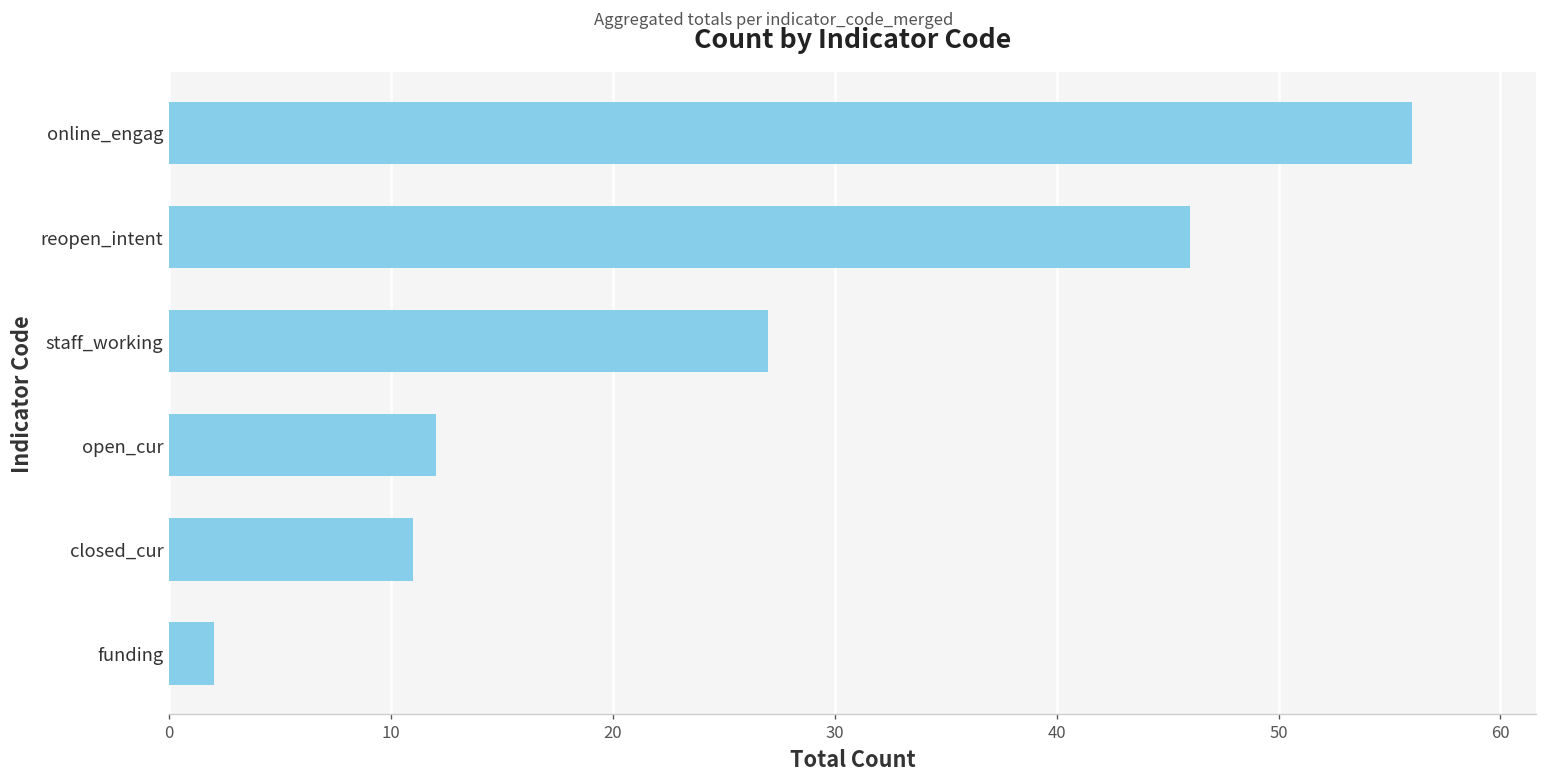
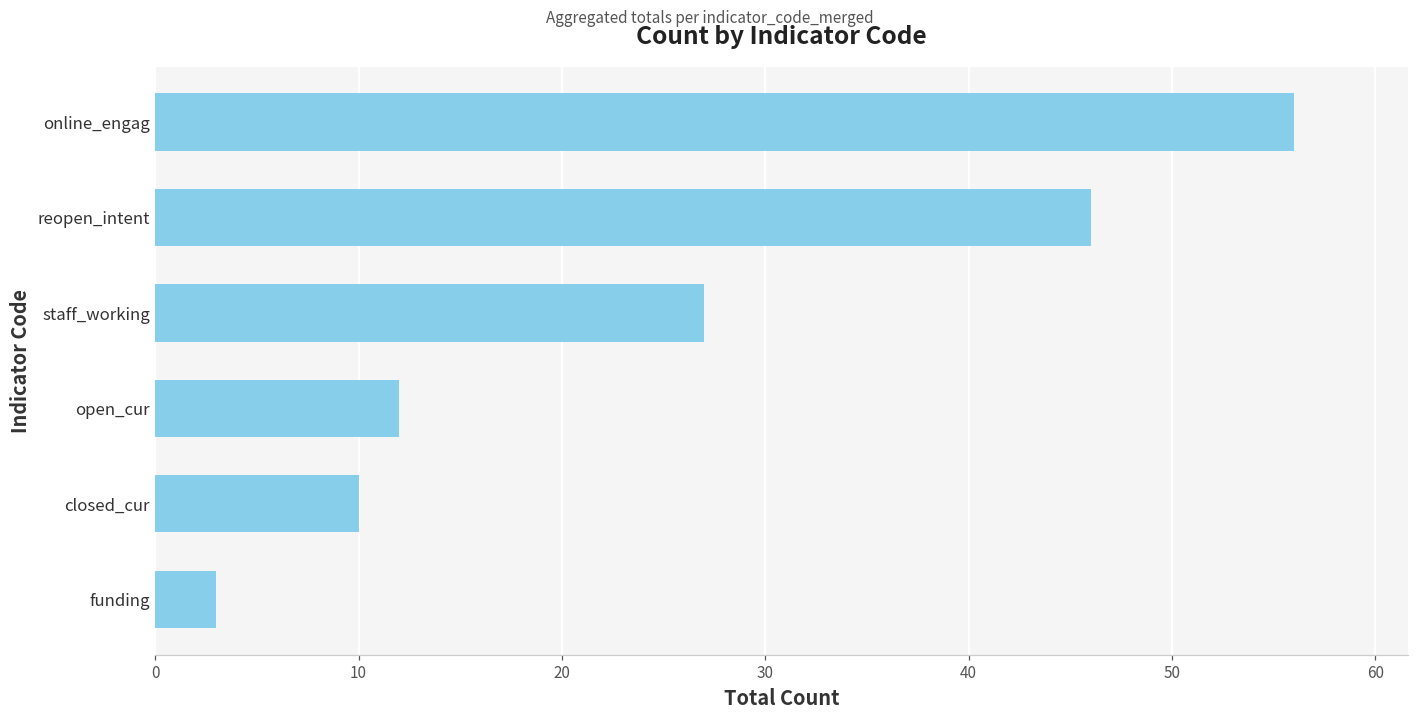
  {
    "online_engag": 56,
    "reopen_intent": 46,
    "staff_working": 27,
    "open_cur": 12,
-   "closed_cur": 11,
-   "funding": 2
+   "closed_cur": 10,
+   "funding": 3
  }
